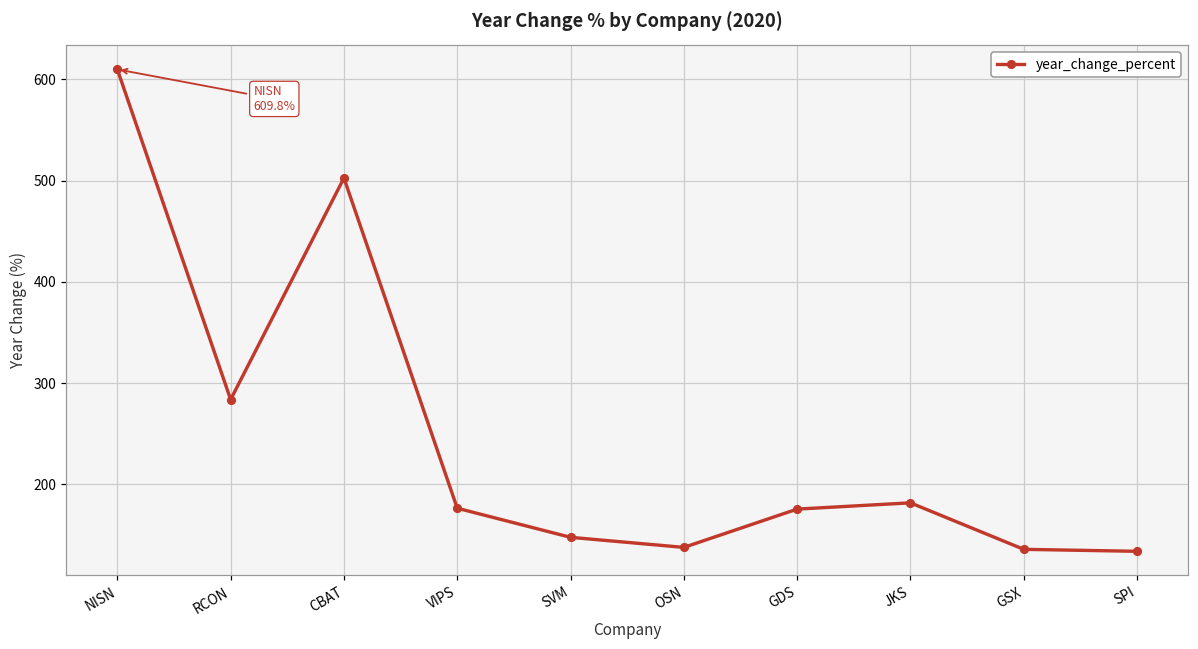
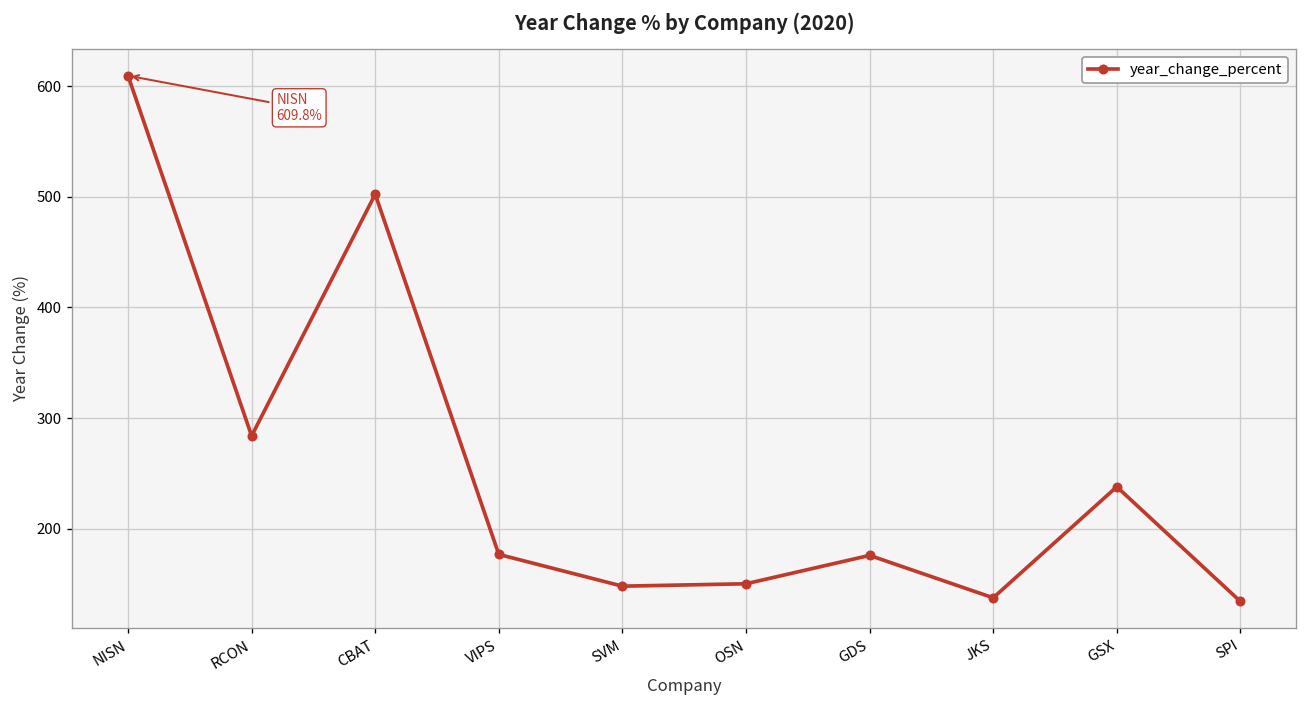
  {
    "RCON": 280,
    "CBAT": 500,
    "VIPS": 180,
    "SVM": 150,
-   "OSN": 140,
+   "OSN": 150,
    "GDS": 180,
-   "JKS": 180,
-   "GSX": 140,
+   "JKS": 140,
+   "GSX": 240,
    "SPI": 130
  }
